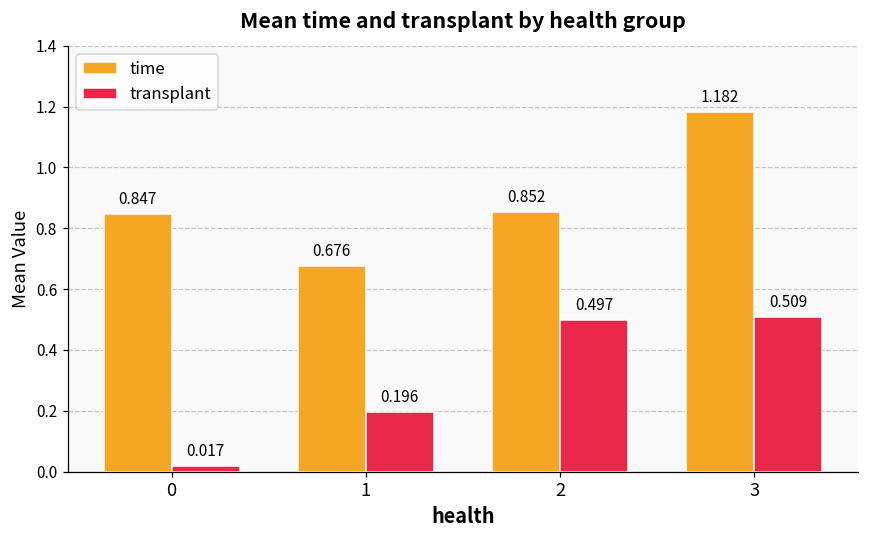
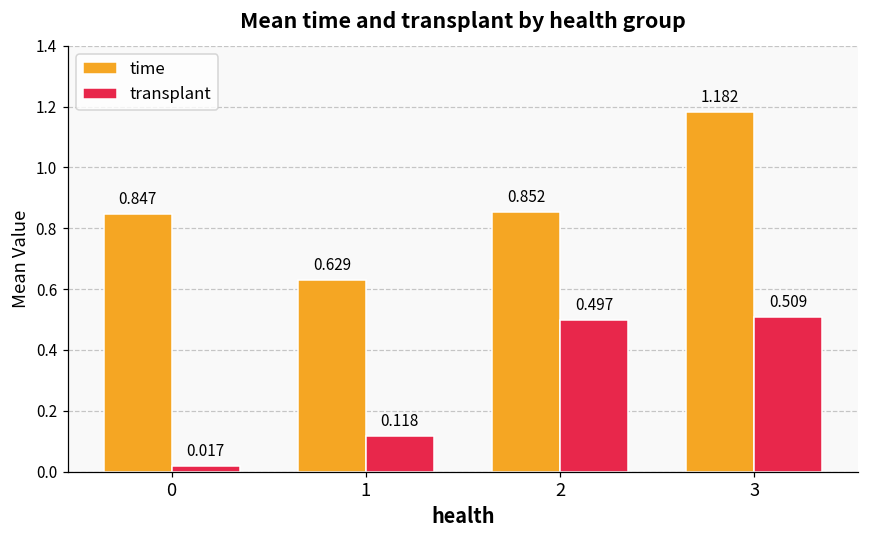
  {
    "time": {
      "0": 0.847,
-     "1": 0.676,
+     "1": 0.629,
      "2": 0.852,
      "3": 1.182
    },
    "transplant": {
      "0": 0.017,
-     "1": 0.196,
+     "1": 0.118,
      "2": 0.497,
      "3": 0.509
    }
  }
